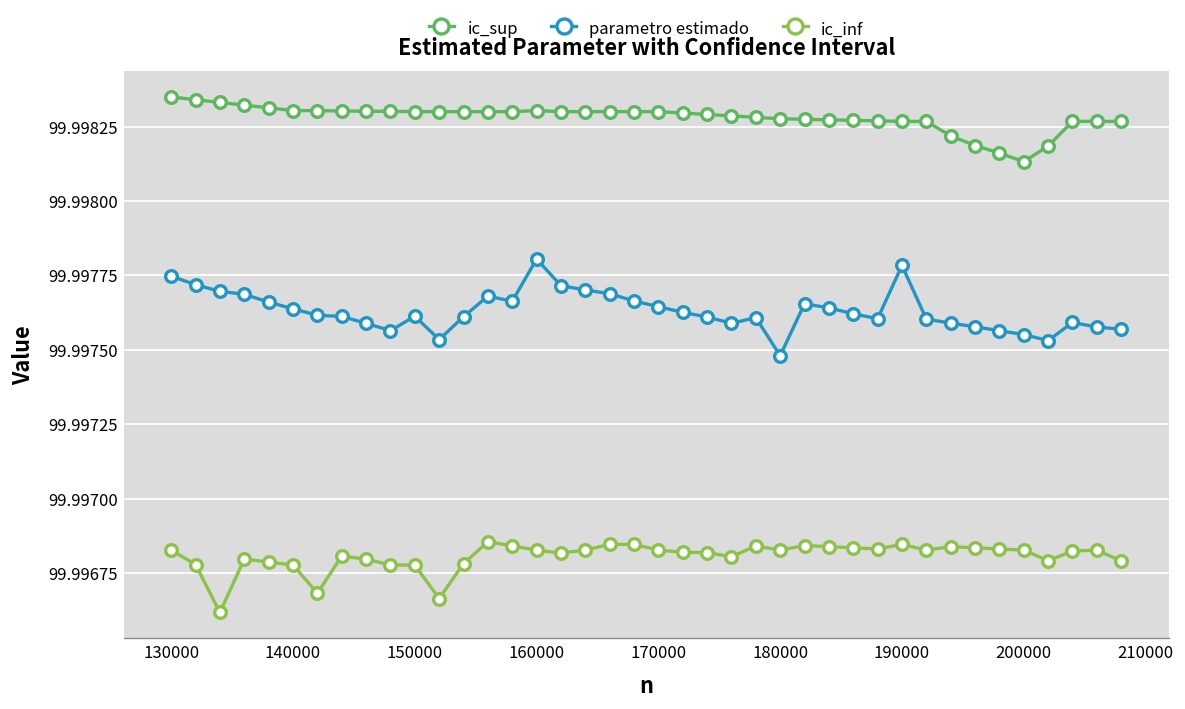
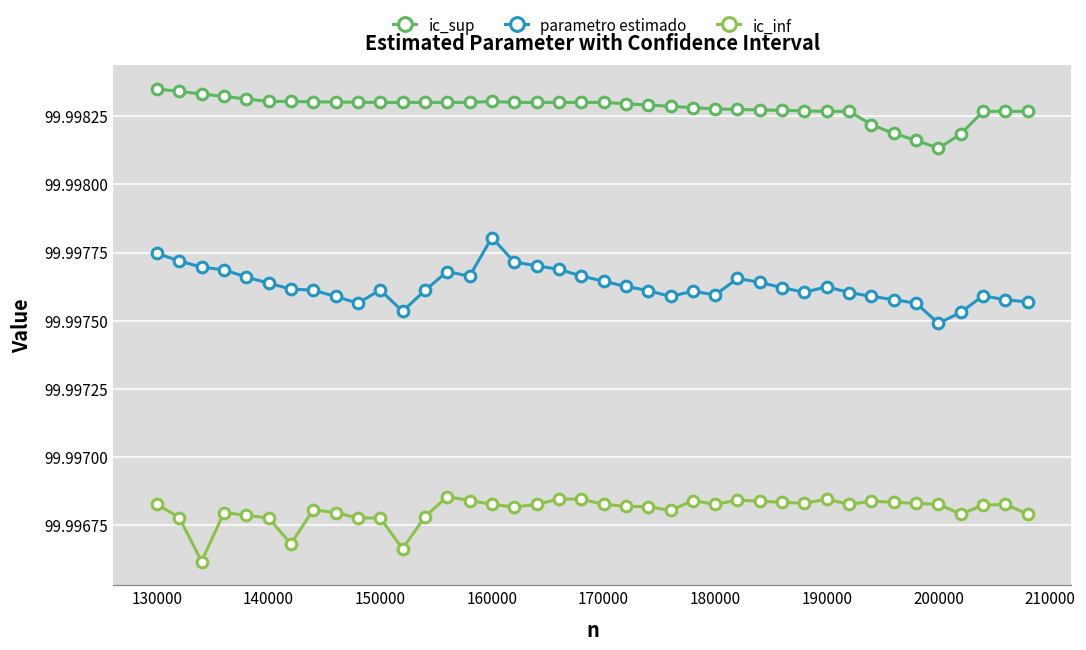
  {
    "parametro estimado": {
      "130000": 99.99775,
      "140000": 99.99764,
      "150000": 99.99761,
      "160000": 99.99781,
      "170000": 99.99765,
-     "180000": 99.99748,
-     "190000": 99.99778,
-     "200000": 99.99755
+     "180000": 99.99760,
+     "190000": 99.99762,
+     "200000": 99.99749
    }
  }
